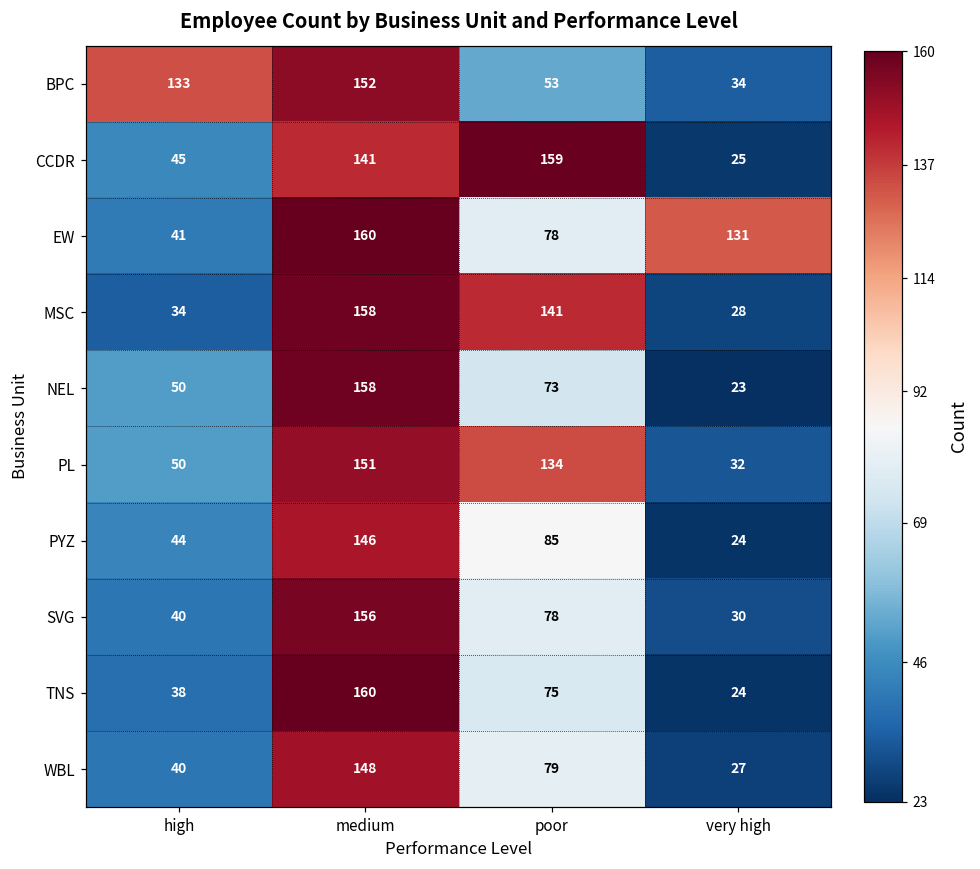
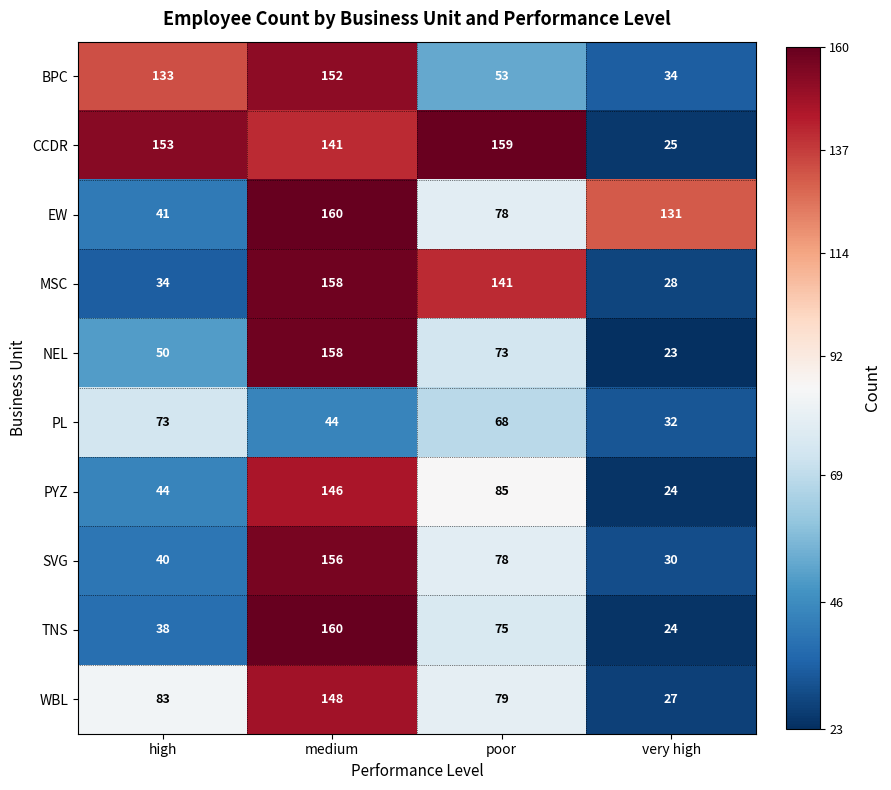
  {
    "BPC": {
      "high": 133,
      "medium": 152,
      "poor": 53,
      "very high": 34
    },
    "CCDR": {
-     "high": 45,
+     "high": 153,
      "medium": 141,
      "poor": 159,
      "very high": 25
    },
    "EW": {
      "high": 41,
      "medium": 160,
      "poor": 78,
      "very high": 131
    },
    "MSC": {
      "high": 34,
      "medium": 158,
      "poor": 141,
      "very high": 28
    },
    "NEL": {
      "high": 50,
      "medium": 158,
      "poor": 73,
      "very high": 23
    },
    "PL": {
-     "high": 50,
-     "medium": 151,
-     "poor": 134,
+     "high": 73,
+     "medium": 44,
+     "poor": 68,
      "very high": 32
    },
    "PYZ": {
      "high": 44,
      "medium": 146,
      "poor": 85,
      "very high": 24
    },
    "SVG": {
      "high": 40,
      "medium": 156,
      "poor": 78,
      "very high": 30
    },
    "TNS": {
      "high": 38,
      "medium": 160,
      "poor": 75,
      "very high": 24
    },
    "WBL": {
-     "high": 40,
+     "high": 83,
      "medium": 148,
      "poor": 79,
      "very high": 27
    }
  }
